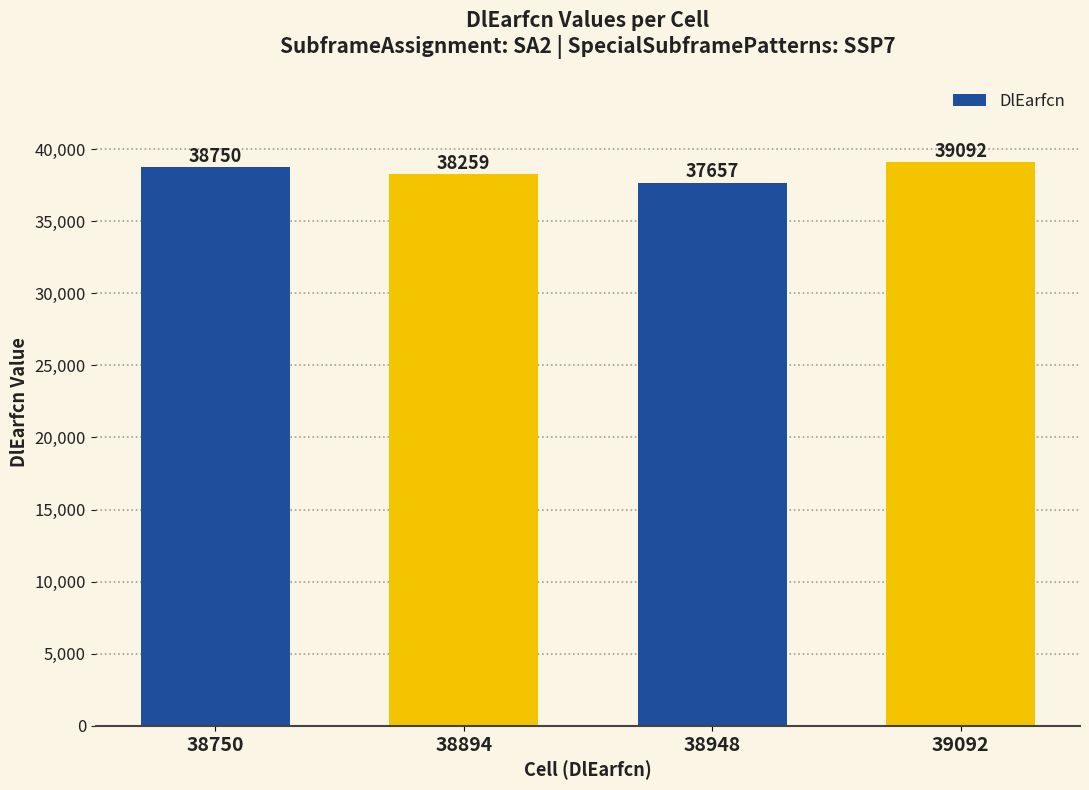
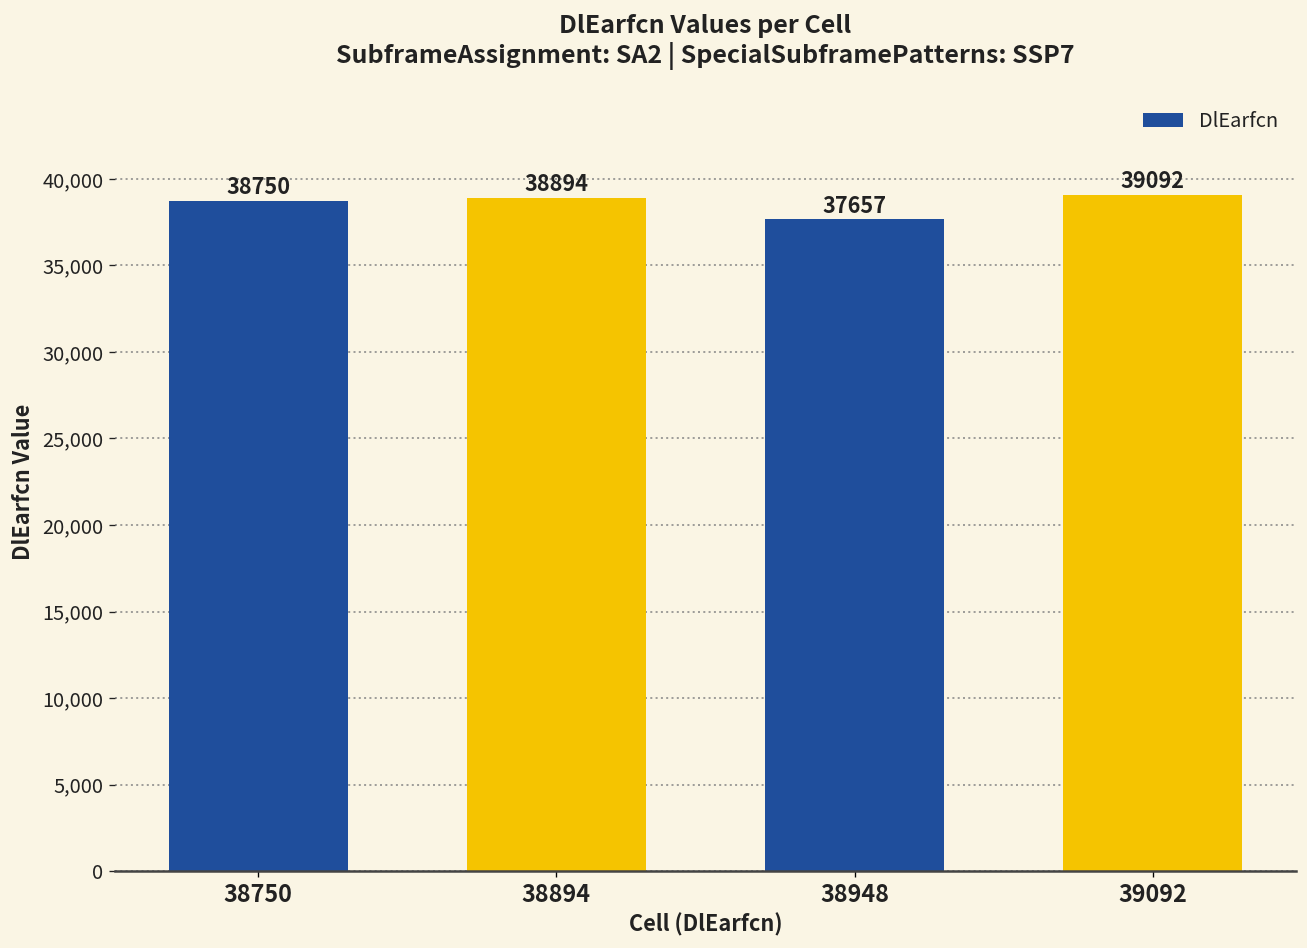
  {
    "38750": 38750,
-   "38894": 38259,
+   "38894": 38894,
    "38948": 37657,
    "39092": 39092
  }
